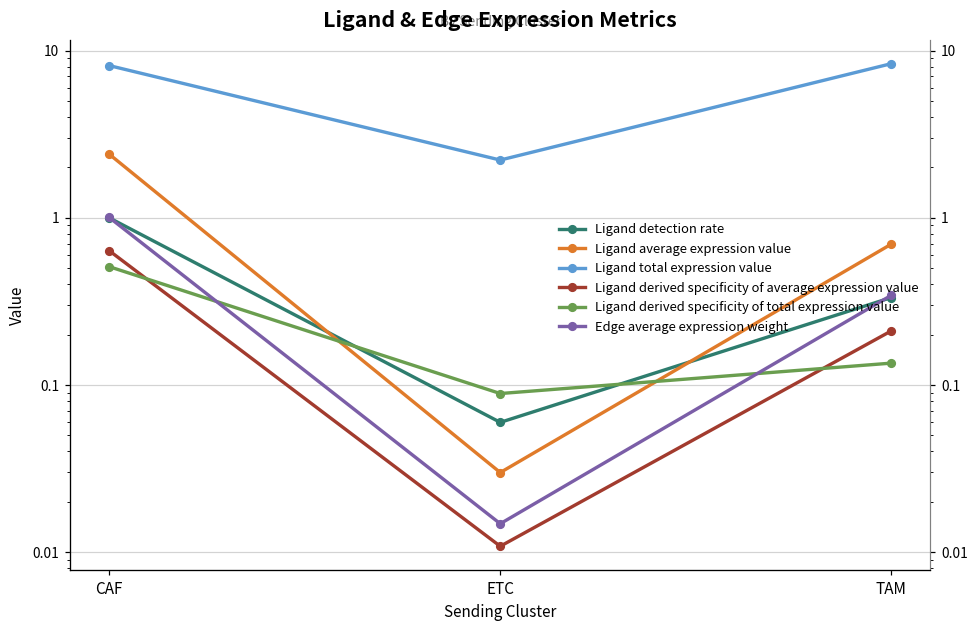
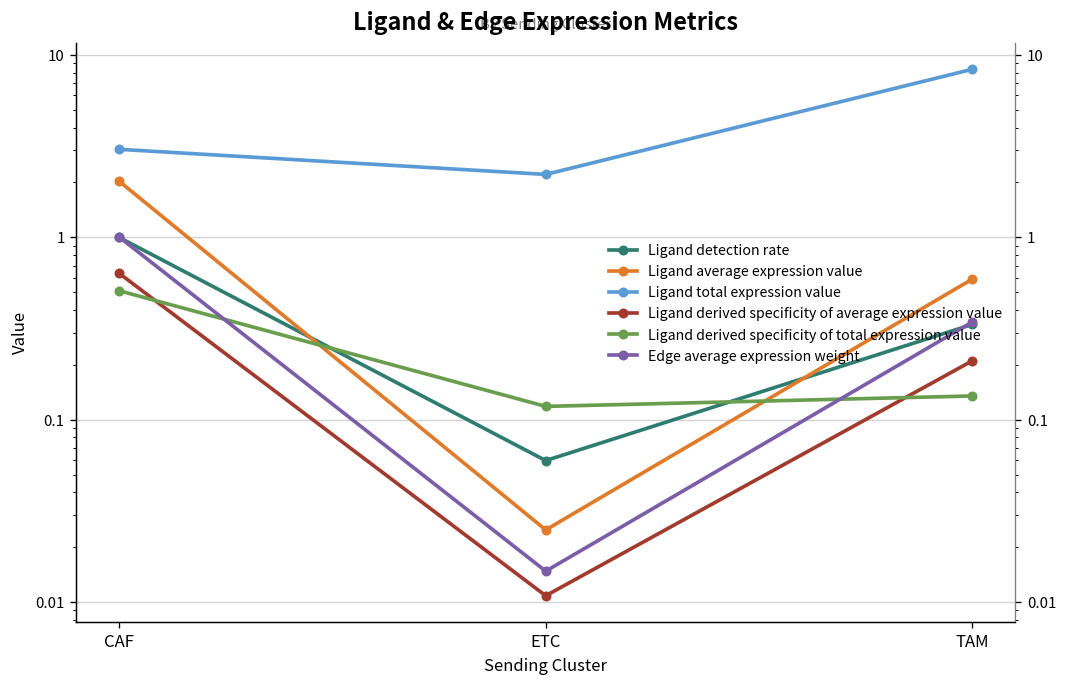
  {
    "Ligand detection rate": {
      "ETC": 0.060
    },
    "Ligand average expression value": {
-     "CAF": 2.4,
-     "ETC": 0.030,
-     "TAM": 0.7
+     "CAF": 2.0,
+     "ETC": 0.025,
+     "TAM": 0.59
    },
    "Ligand total expression value": {
-     "CAF": 8,
+     "CAF": 3.0,
      "ETC": 2.2,
      "TAM": 8
    },
    "Ligand derived specificity of average expression value": {
      "CAF": 0.64,
      "ETC": 0.011,
      "TAM": 0.21
    },
    "Ligand derived specificity of total expression value": {
      "CAF": 0.51,
-     "ETC": 0.09,
+     "ETC": 0.12,
      "TAM": 0.14
    },
    "Edge average expression weight": {
      "ETC": 0.015
    }
  }
